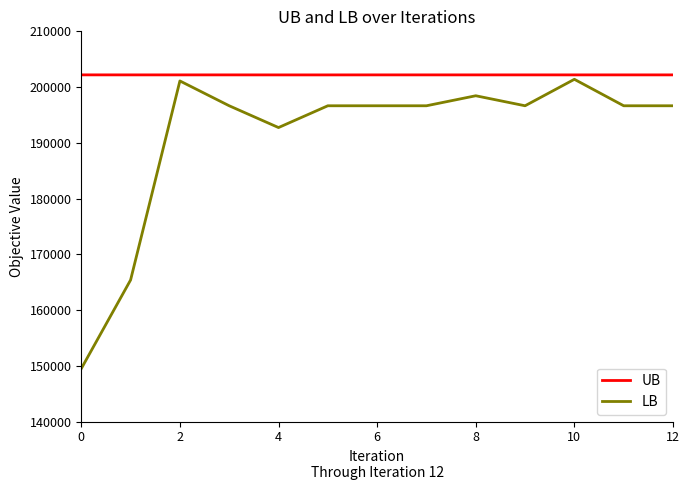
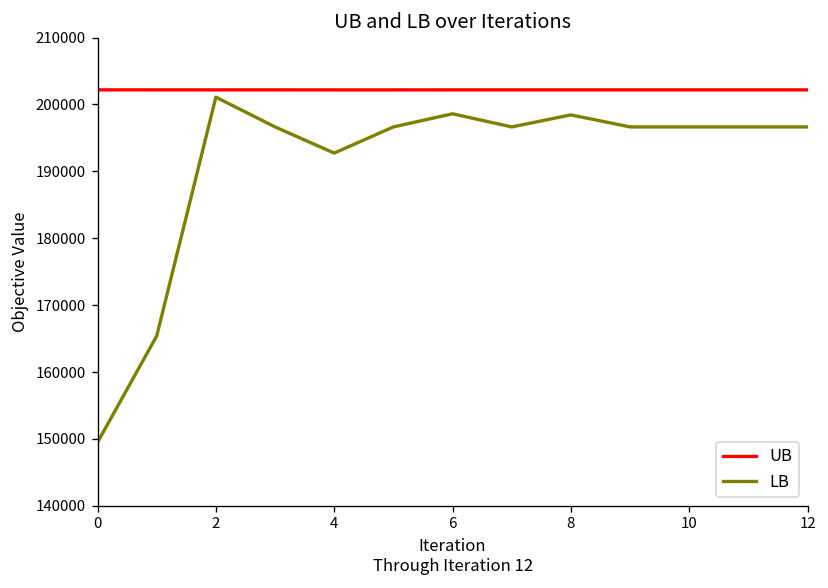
  {
    "UB": {
      "0": 202000,
      "2": 202000,
      "4": 202000,
      "6": 202000,
      "8": 202000,
      "10": 202000,
      "12": 202000
    },
    "LB": {
      "0": 149000,
      "2": 201000,
      "4": 193000,
-     "6": 197000,
+     "6": 199000,
      "8": 198000,
-     "10": 201000,
+     "10": 197000,
      "12": 197000
    }
  }
